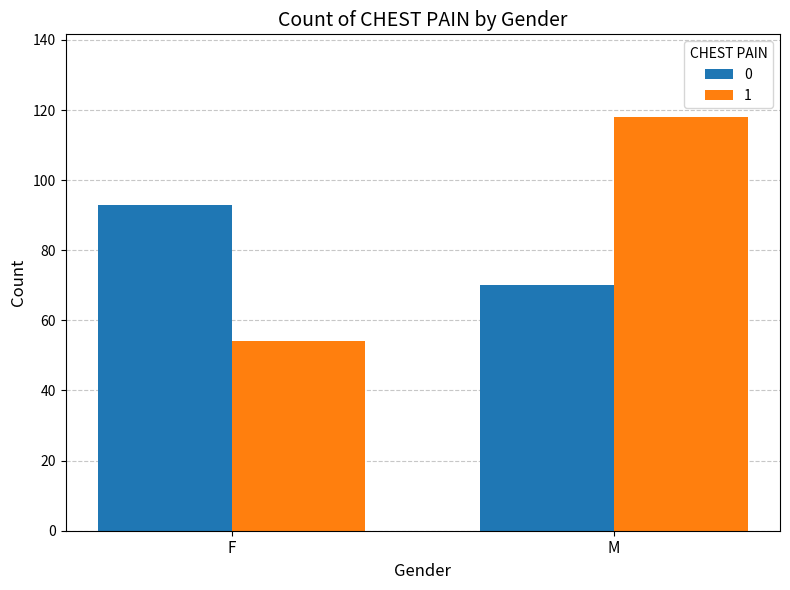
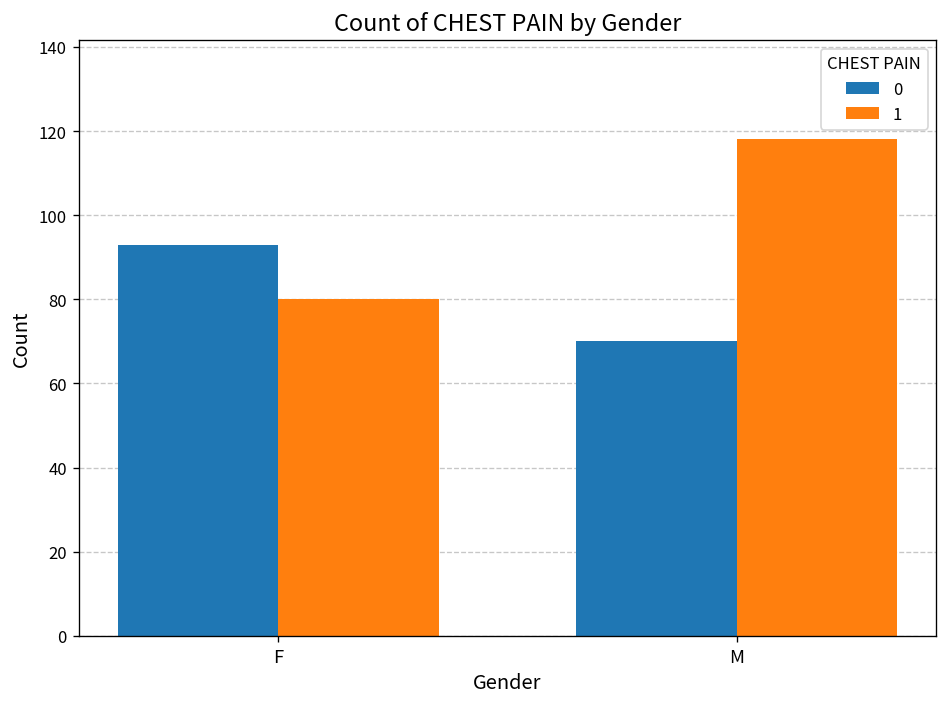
  {
    "0": {
      "F": 93,
      "M": 70
    },
    "1": {
-     "F": 54,
+     "F": 80,
      "M": 118
    }
  }
